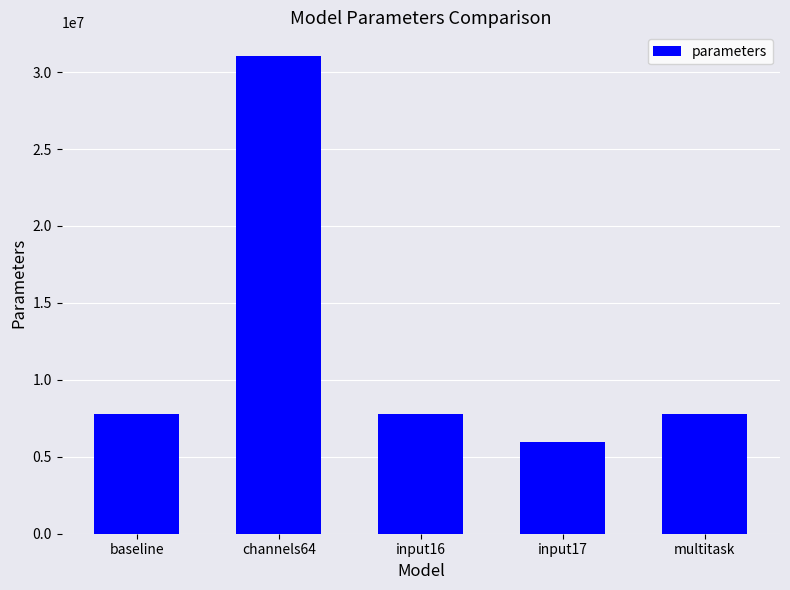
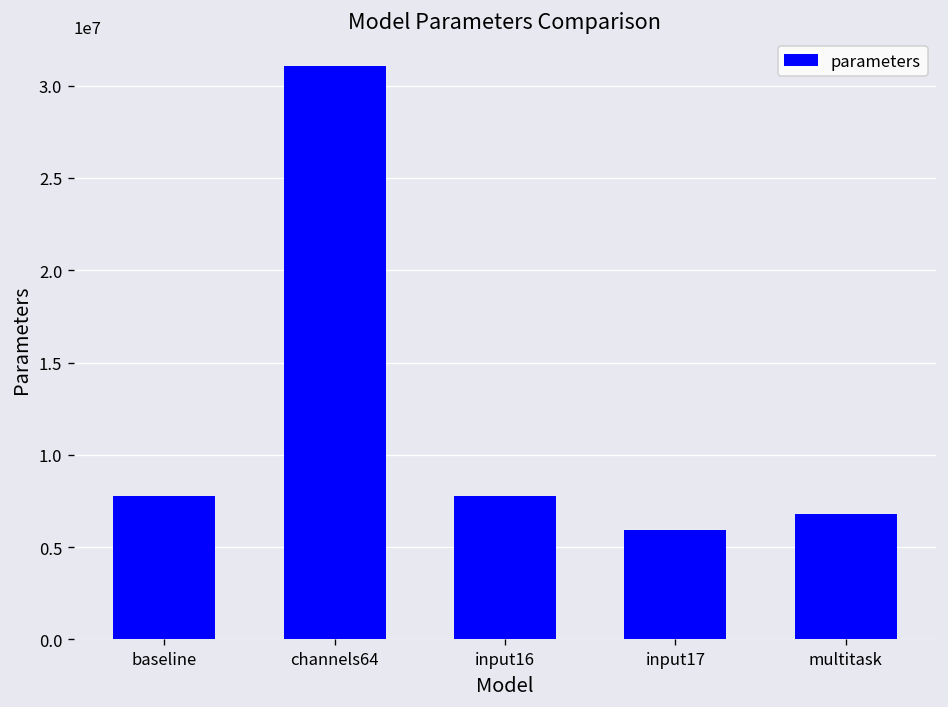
  {
    "baseline": 7800000,
    "channels64": 31000000,
    "input16": 7800000,
    "input17": 5900000,
-   "multitask": 7800000
+   "multitask": 6800000
  }
